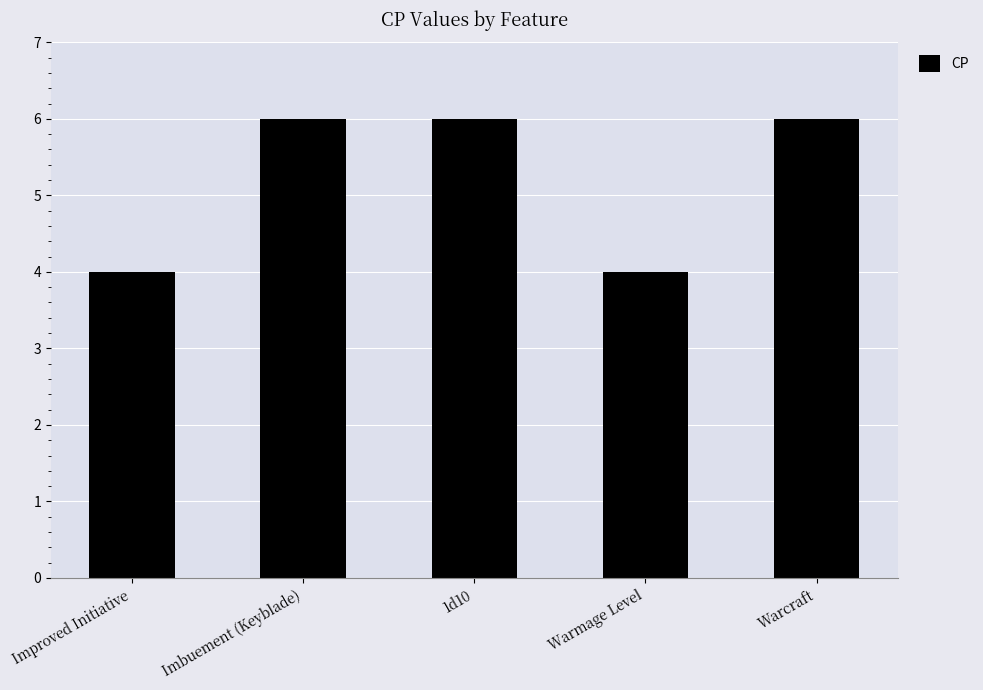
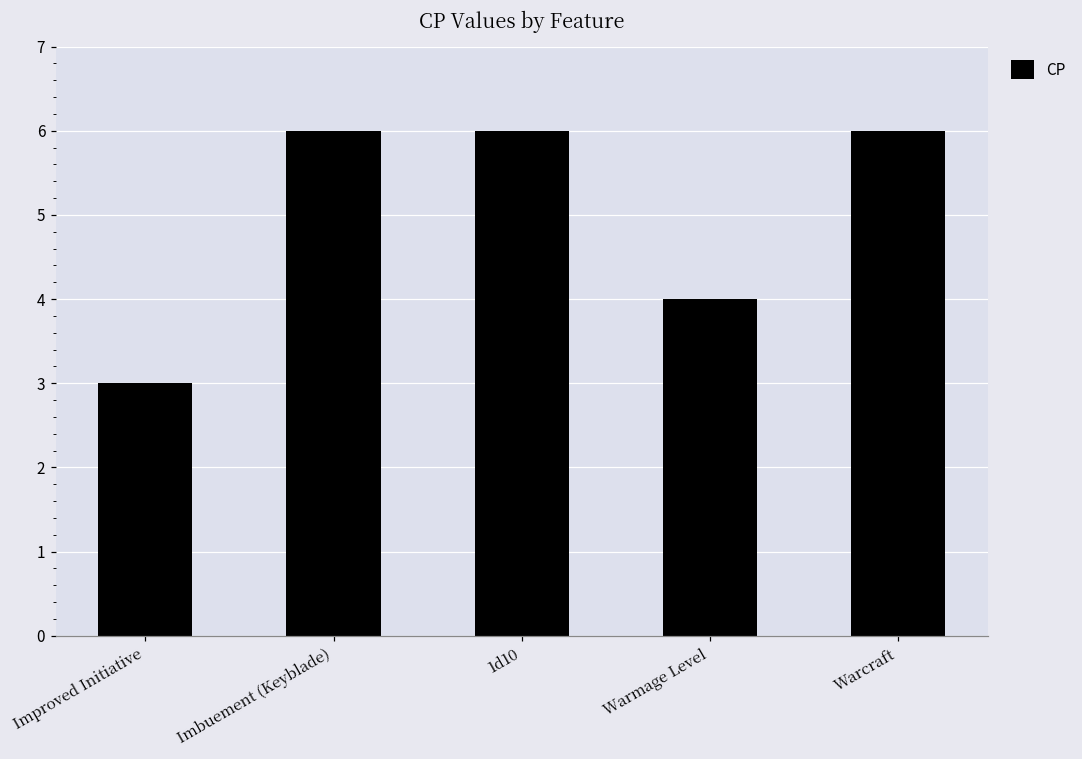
  {
-   "Improved Initiative": 4,
+   "Improved Initiative": 3,
    "Imbuement (Keyblade)": 6,
    "1d10": 6,
    "Warmage Level": 4,
    "Warcraft": 6
  }
